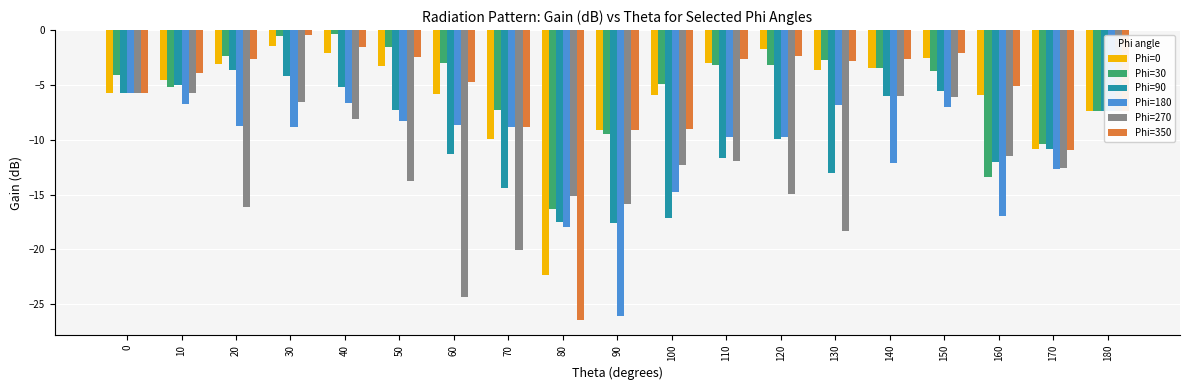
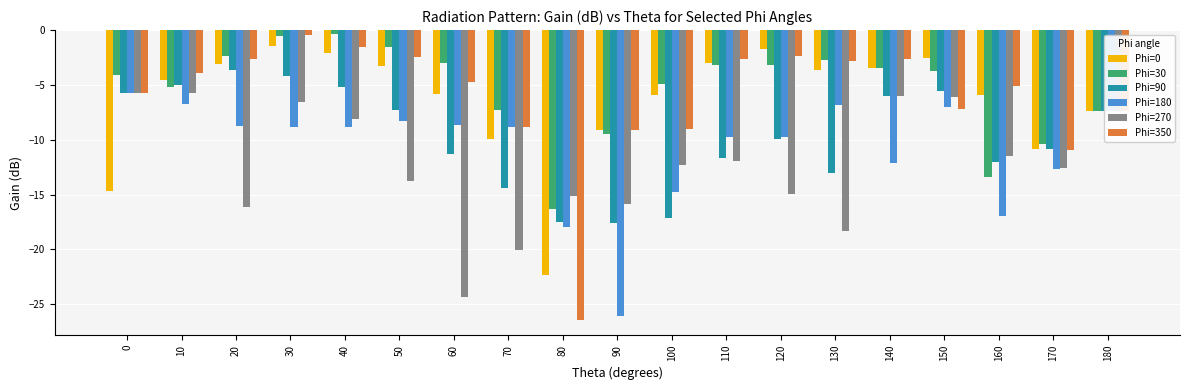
  {
    "Phi=0": {
-     "0": -5.8,
+     "0": -14.7,
      "10": -4.5,
      "20": -3.1,
      "30": -1.5,
      "40": -2.1,
      "50": -3.3,
      "60": -5.8,
      "70": -10.0,
      "80": -22.4,
      "90": -9.1,
      "100": -5.9,
      "110": -3.0,
      "120": -1.8,
      "130": -3.6,
      "140": -3.4,
      "150": -2.6,
      "160": -5.9,
      "170": -10.8,
      "180": -7.4
    },
    "Phi=30": {
      "0": -4.1,
      "10": -5.2,
      "20": -2.4,
      "30": -0.5,
      "40": -0.3,
      "50": -1.5,
      "60": -3.0,
      "70": -7.3,
      "80": -16.3,
      "90": -9.4,
      "100": -4.9,
      "110": -3.2,
      "120": -3.2,
      "130": -2.7,
      "140": -3.5,
      "150": -3.8,
      "160": -13.4,
      "170": -10.3,
      "180": -7.4
    },
    "Phi=90": {
      "0": -5.8,
      "10": -5.0,
      "20": -3.7,
      "30": -4.2,
      "40": -5.2,
      "50": -7.3,
      "60": -11.3,
      "70": -14.4,
      "80": -17.5,
      "90": -17.6,
      "100": -17.2,
      "110": -11.6,
      "120": -9.9,
      "130": -13.1,
      "140": -6.0,
      "150": -5.6,
      "160": -12.0,
      "170": -10.9
    },
    "Phi=180": {
      "0": -5.8,
      "10": -6.8,
      "20": -8.8,
      "30": -8.9,
-     "40": -6.7,
+     "40": -8.9,
      "50": -8.3,
      "60": -8.6,
      "70": -8.8,
      "80": -18.0,
      "90": -26.1,
      "100": -14.8,
      "110": -9.7,
      "120": -9.8,
      "130": -6.9,
      "140": -12.1,
      "150": -7.0,
      "160": -16.9,
      "170": -12.7
    },
    "Phi=270": {
      "0": -5.8,
      "10": -5.8,
      "20": -16.1,
      "30": -6.6,
      "40": -8.1,
      "50": -13.7,
      "60": -24.4,
      "70": -20.0,
      "80": -15.1,
      "90": -15.8,
      "100": -12.3,
      "110": -11.9,
      "120": -15.0,
      "130": -18.3,
      "140": -6.1,
      "150": -6.1,
      "160": -11.5,
      "170": -12.6
    },
    "Phi=350": {
      "0": -5.8,
      "10": -3.9,
      "20": -2.7,
      "30": -0.5,
      "40": -1.5,
      "50": -2.5,
      "60": -4.8,
      "70": -8.9,
      "80": -26.5,
      "90": -9.1,
      "100": -9.0,
      "110": -2.6,
      "120": -2.4,
      "130": -2.9,
      "140": -2.6,
-     "150": -2.1,
+     "150": -7.2,
      "160": -5.1,
      "170": -11.0
    }
  }
